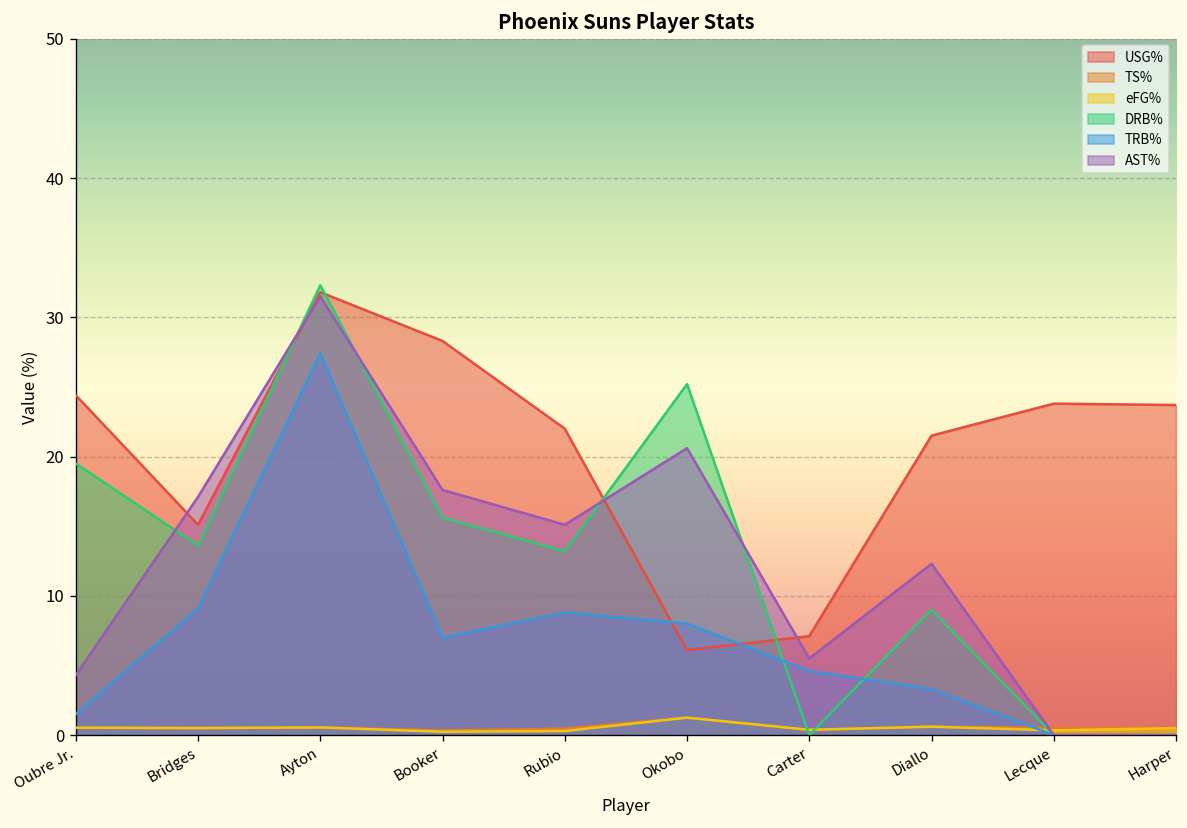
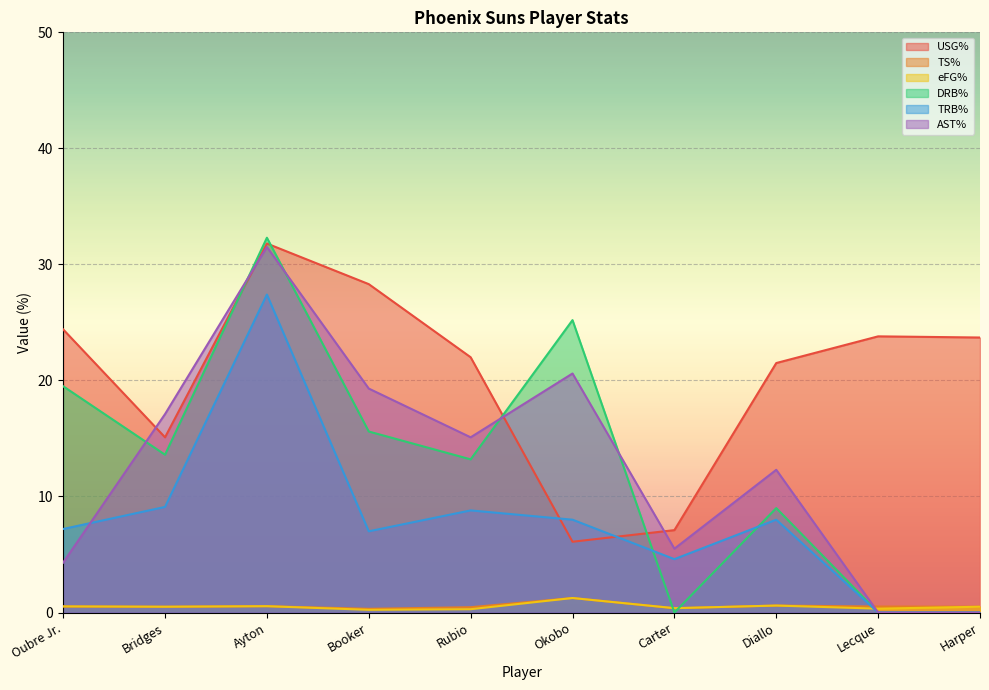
  {
    "DRB%": {
      "Oubre Jr.": 19.5,
      "Bridges": 13.6,
      "Ayton": 32.3,
      "Booker": 15.6,
      "Rubio": 13.2,
      "Okobo": 25.2,
      "Carter": 0.0,
      "Diallo": 9.0
    },
    "TRB%": {
-     "Oubre Jr.": 1.5,
+     "Oubre Jr.": 7.2,
      "Bridges": 9.1,
      "Ayton": 27.4,
      "Booker": 7.0,
      "Rubio": 8.8,
      "Okobo": 8.0,
      "Carter": 4.6,
-     "Diallo": 3.3
+     "Diallo": 8.0
    },
    "AST%": {
      "Oubre Jr.": 4.3,
      "Bridges": 17.1,
      "Ayton": 31.5,
-     "Booker": 17.6,
+     "Booker": 19.3,
      "Rubio": 15.1,
      "Okobo": 20.6,
      "Carter": 5.5,
      "Diallo": 12.3
    }
  }
